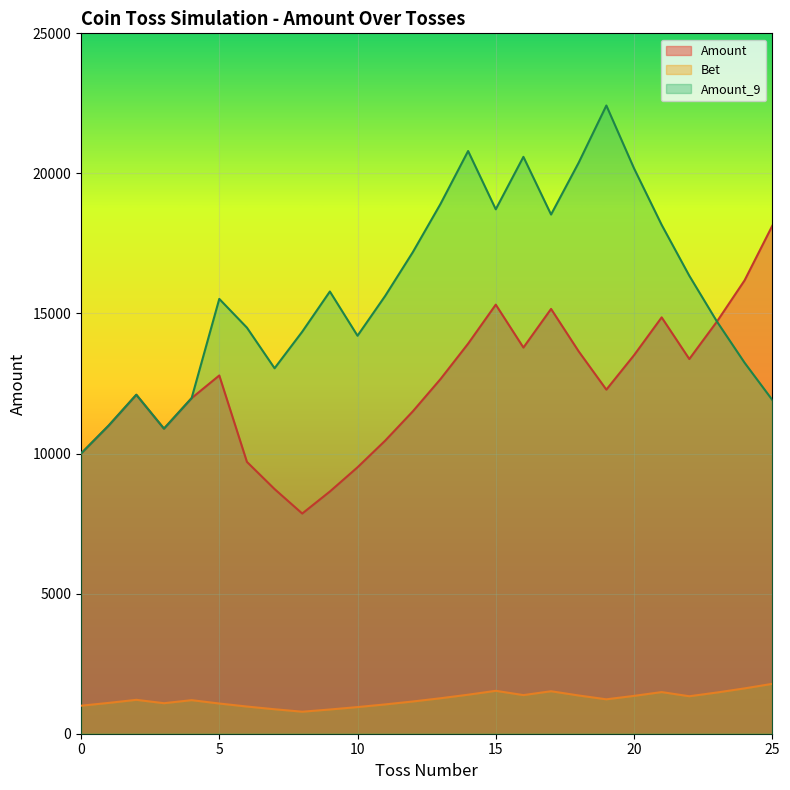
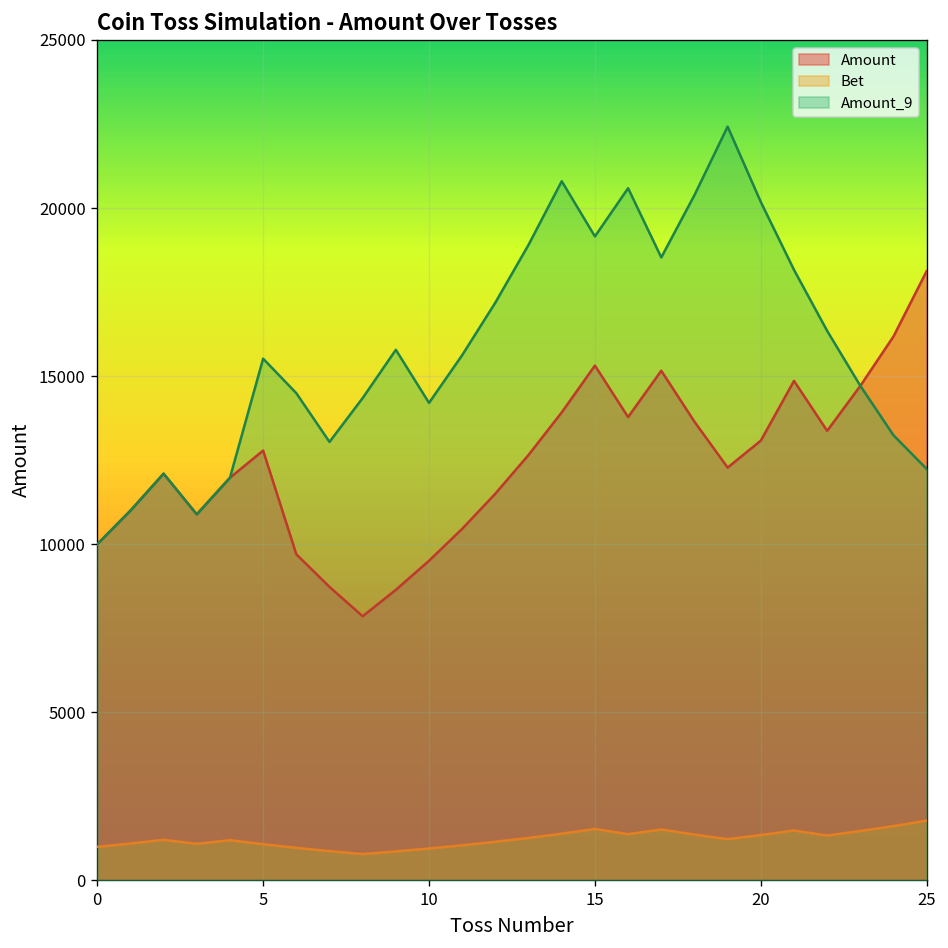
  {
    "Amount": {
      "5": 12800,
      "10": 9500,
      "15": 15300,
-     "20": 13500,
+     "20": 13100,
      "25": 18100
    },
    "Bet": {
      "0": 1000,
      "5": 1100,
      "10": 1000,
      "15": 1500,
      "20": 1400,
      "25": 1800
    },
    "Amount_9": {
      "5": 15500,
      "10": 14200,
-     "15": 18700,
+     "15": 19200,
      "20": 20200,
-     "25": 11900
+     "25": 12200
    }
  }
